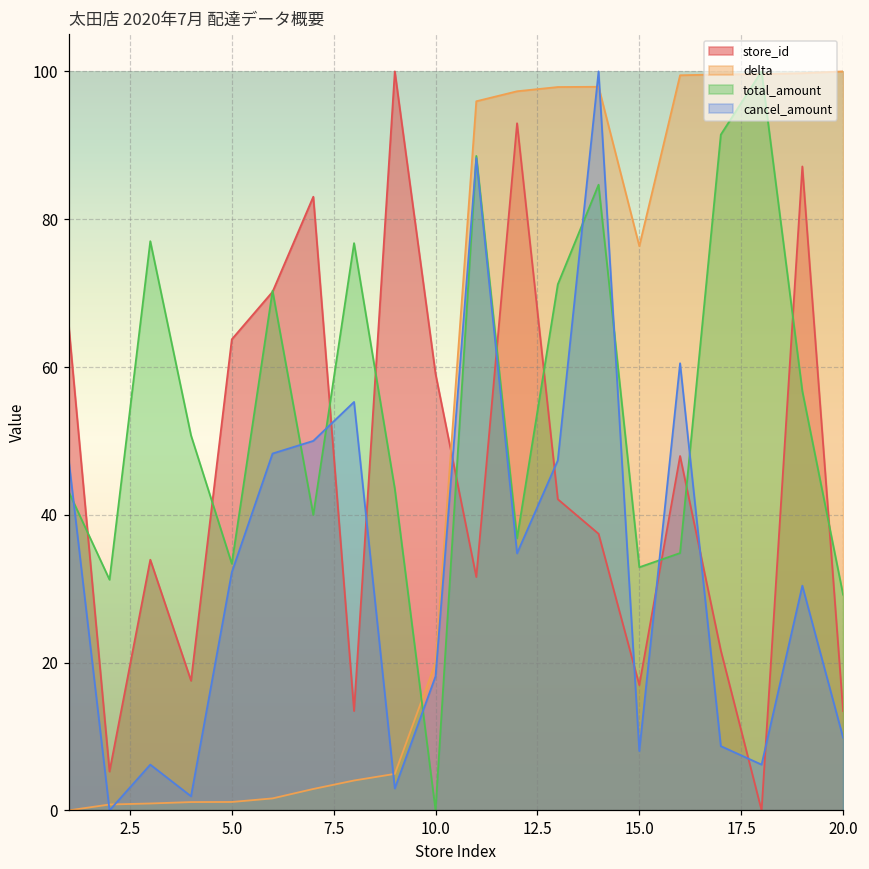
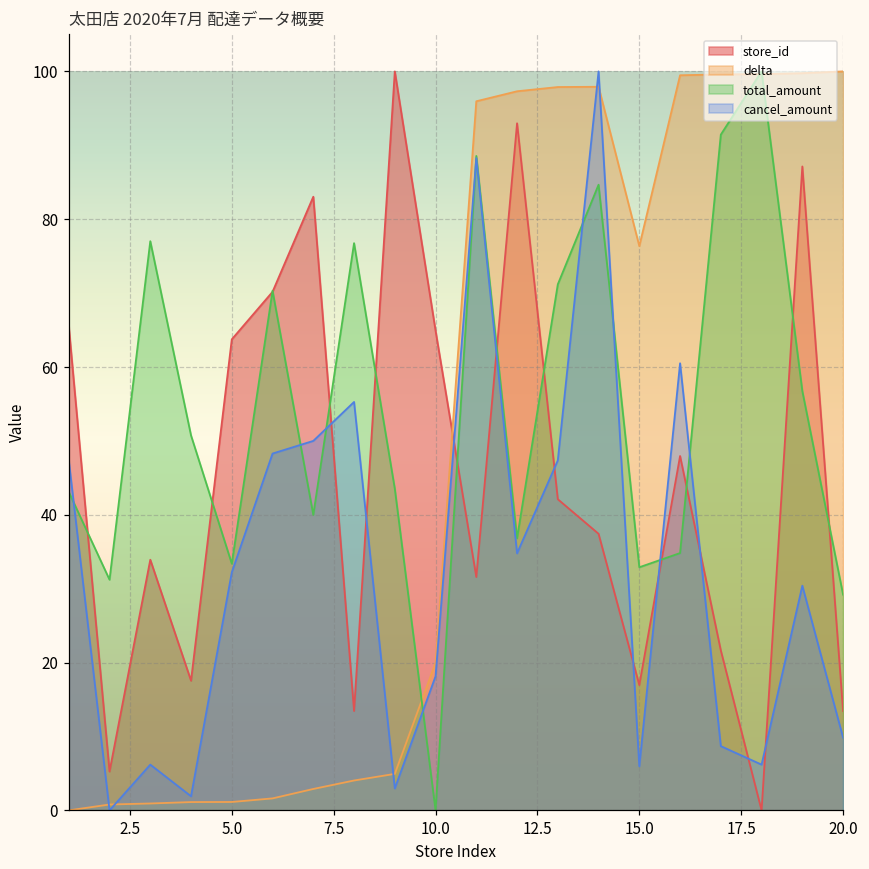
  {
    "store_id": {
      "5.0": 64,
-     "10.0": 59,
+     "10.0": 65,
      "15.0": 17,
      "20.0": 13
    },
    "delta": {
      "5.0": 1,
      "10.0": 20,
      "15.0": 76,
      "20.0": 100
    },
    "total_amount": {
      "5.0": 33,
      "10.0": 0,
      "15.0": 33,
      "20.0": 29
    },
    "cancel_amount": {
      "5.0": 32,
      "10.0": 18,
-     "15.0": 8,
+     "15.0": 6,
      "20.0": 10
    }
  }
